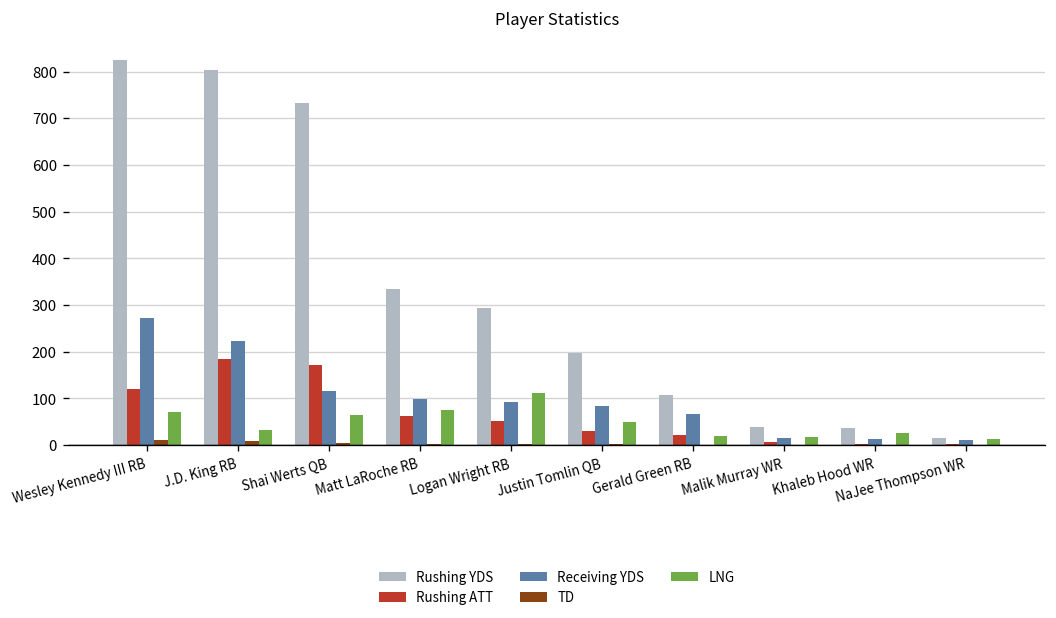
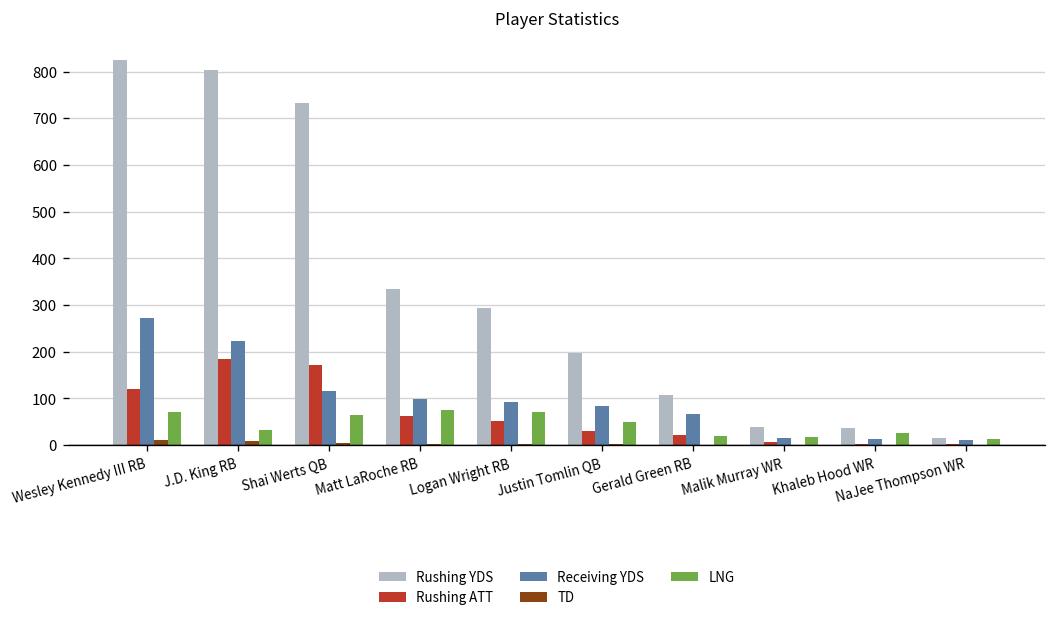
  {
    "Rushing YDS": {
      "Wesley Kennedy III RB": 820,
      "J.D. King RB": 800,
      "Shai Werts QB": 730,
      "Matt LaRoche RB": 330,
      "Logan Wright RB": 290,
      "Justin Tomlin QB": 200,
      "Gerald Green RB": 110,
      "Malik Murray WR": 40,
      "Khaleb Hood WR": 40,
      "NaJee Thompson WR": 10
    },
    "Receiving YDS": {
      "Wesley Kennedy III RB": 270,
      "J.D. King RB": 220,
      "Shai Werts QB": 120,
      "Matt LaRoche RB": 100,
      "Logan Wright RB": 90,
      "Justin Tomlin QB": 80,
      "Gerald Green RB": 70,
      "Malik Murray WR": 10,
      "Khaleb Hood WR": 10,
      "NaJee Thompson WR": 10
    },
    "LNG": {
      "Wesley Kennedy III RB": 70,
      "J.D. King RB": 30,
      "Shai Werts QB": 60,
      "Matt LaRoche RB": 80,
-     "Logan Wright RB": 110,
+     "Logan Wright RB": 70,
      "Justin Tomlin QB": 50,
      "Gerald Green RB": 20,
      "Malik Murray WR": 20,
      "Khaleb Hood WR": 30,
      "NaJee Thompson WR": 10
    }
  }
